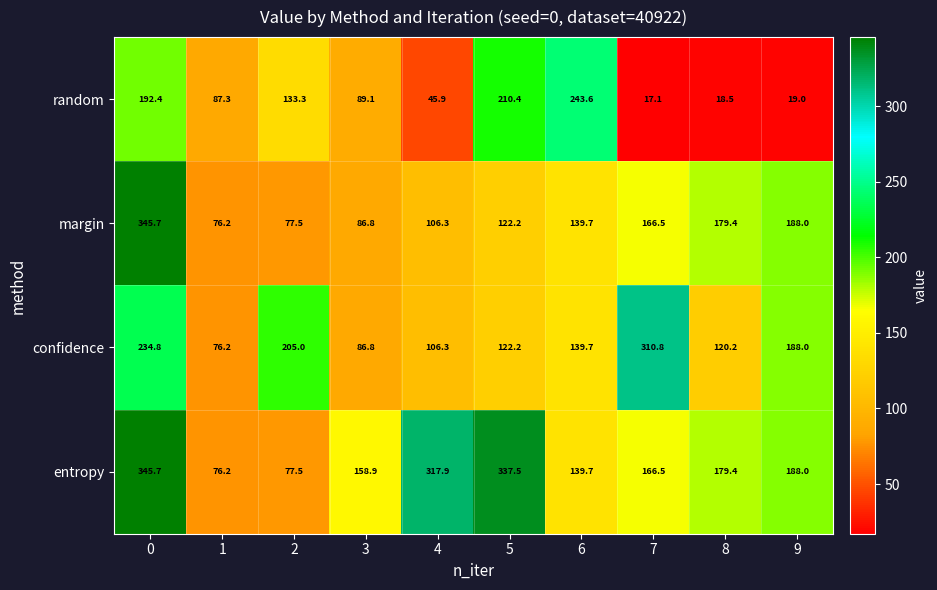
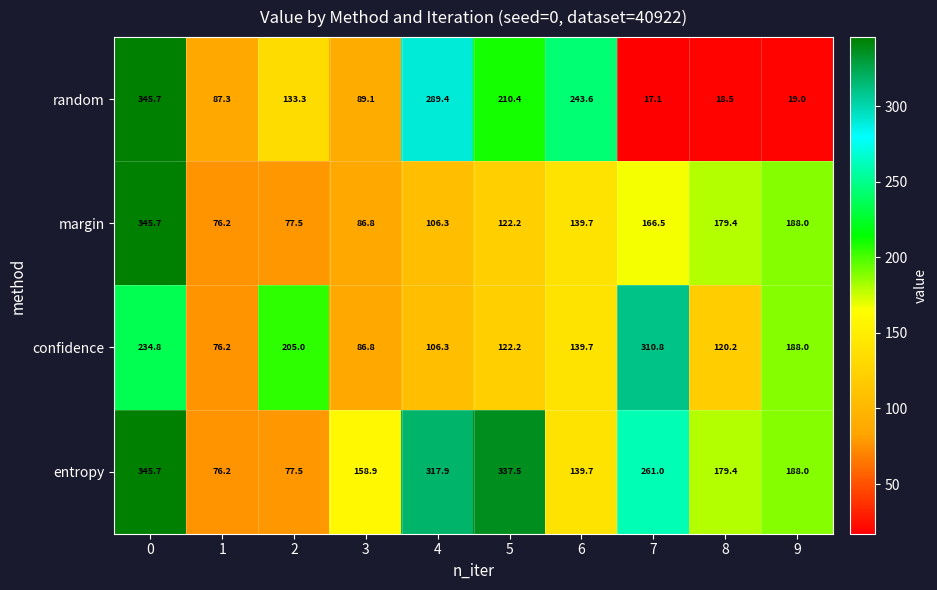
  {
    "random": {
-     "0": 192.4,
+     "0": 345.7,
      "1": 87.3,
      "2": 133.3,
      "3": 89.1,
-     "4": 45.9,
+     "4": 289.4,
      "5": 210.4,
      "6": 243.6,
      "7": 17.1,
      "8": 18.5,
      "9": 19.0
    },
    "margin": {
      "0": 345.7,
      "1": 76.2,
      "2": 77.5,
      "3": 86.8,
      "4": 106.3,
      "5": 122.2,
      "6": 139.7,
      "7": 166.5,
      "8": 179.4,
      "9": 188.0
    },
    "confidence": {
      "0": 234.8,
      "1": 76.2,
      "2": 205.0,
      "3": 86.8,
      "4": 106.3,
      "5": 122.2,
      "6": 139.7,
      "7": 310.8,
      "8": 120.2,
      "9": 188.0
    },
    "entropy": {
      "0": 345.7,
      "1": 76.2,
      "2": 77.5,
      "3": 158.9,
      "4": 317.9,
      "5": 337.5,
      "6": 139.7,
-     "7": 166.5,
+     "7": 261.0,
      "8": 179.4,
      "9": 188.0
    }
  }
